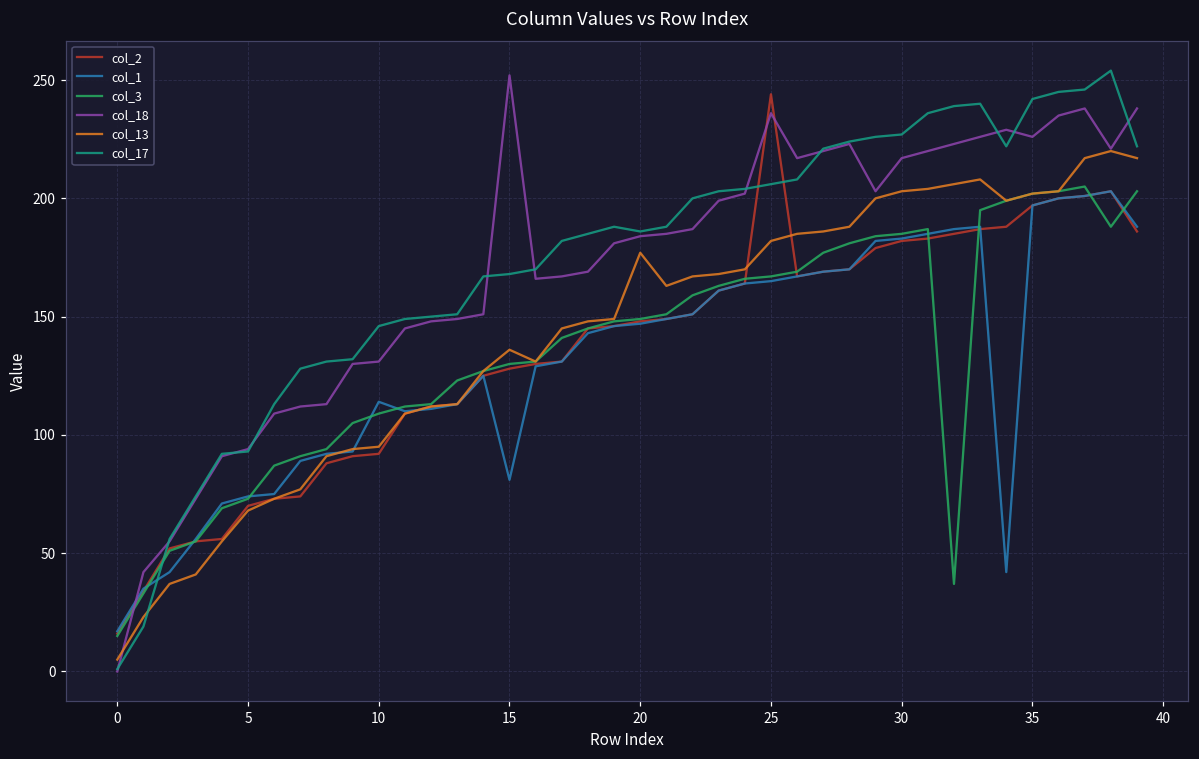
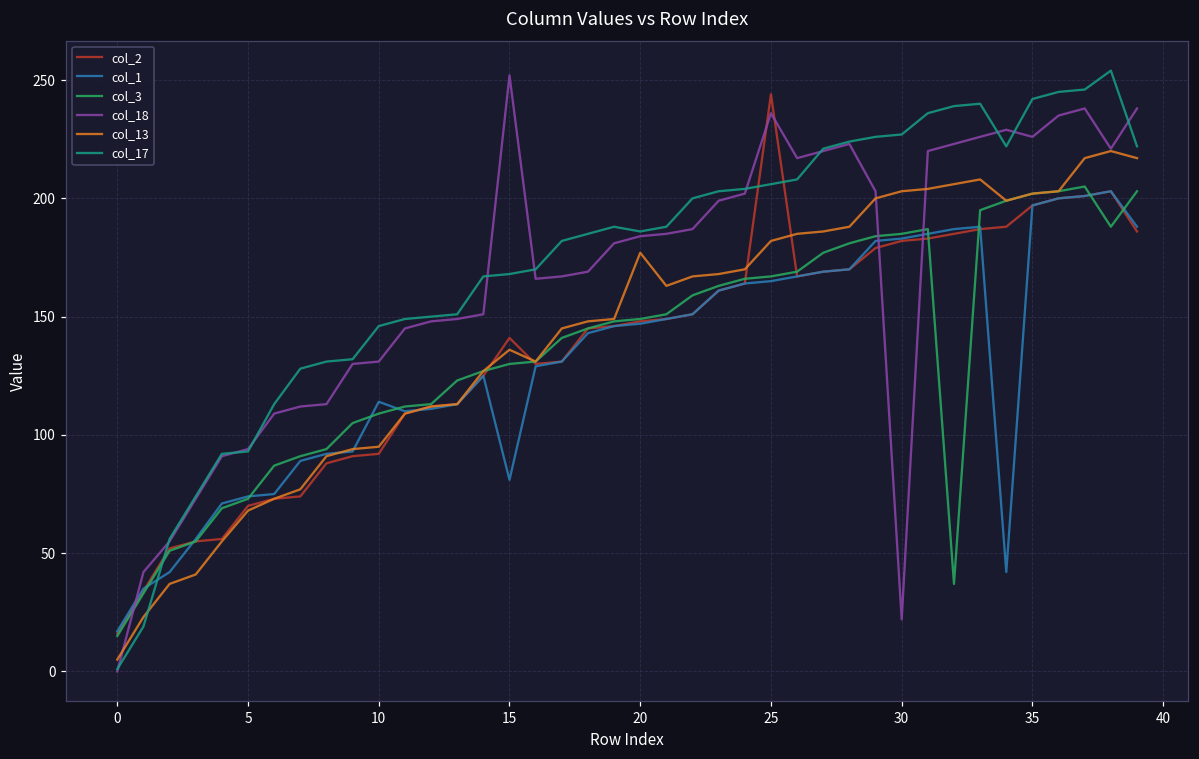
  {
    "col_2": {
      "5": 70,
      "10": 92,
-     "15": 128,
+     "15": 141,
      "25": 244
    },
    "col_1": {
      "10": 114,
      "15": 81,
      "25": 165
    },
    "col_18": {
      "10": 131,
      "15": 252,
      "20": 184,
      "25": 236,
-     "30": 217,
+     "30": 22,
      "35": 226
    },
    "col_13": {
      "0": 5,
      "5": 68,
      "10": 95,
      "15": 136,
      "20": 177,
      "25": 182,
      "30": 203
    }
  }
